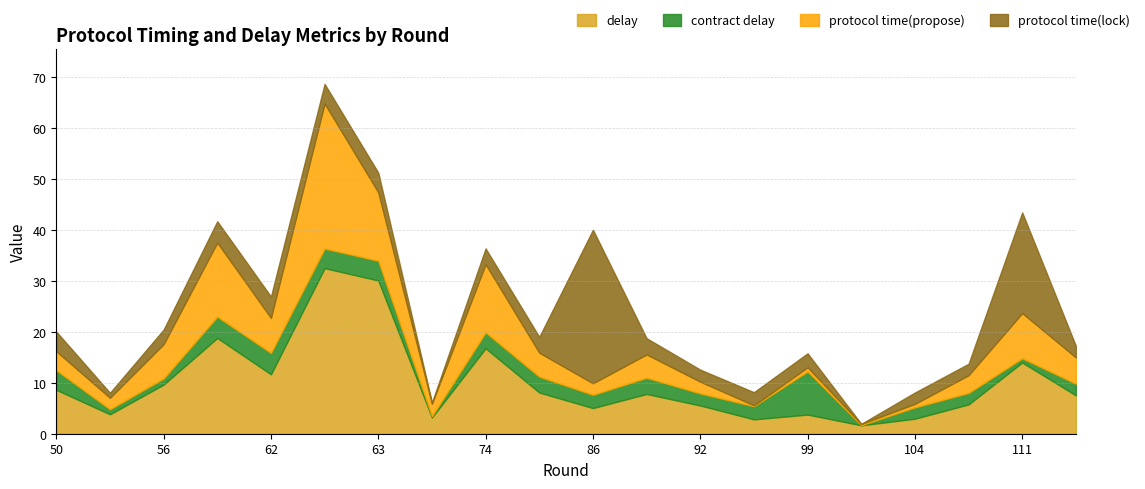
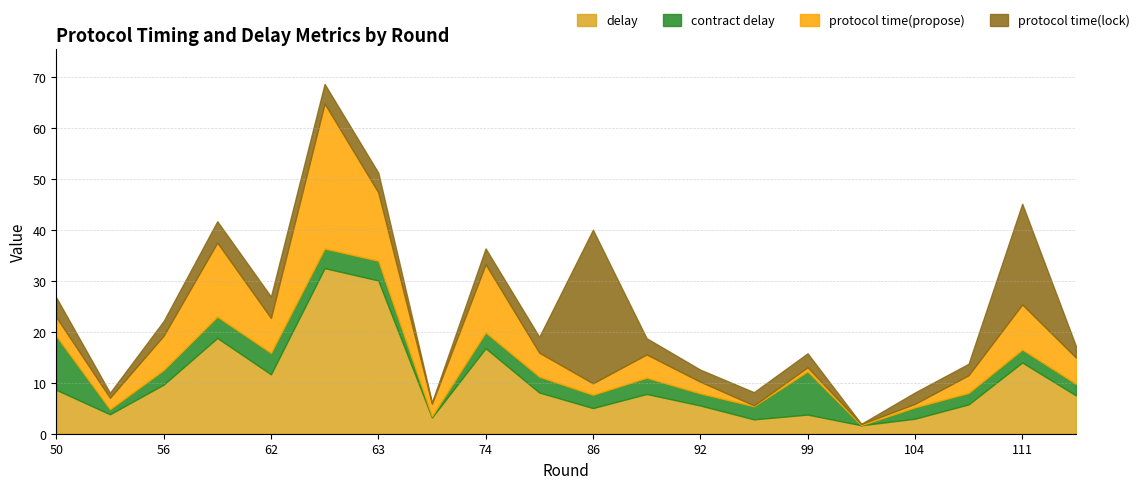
  {
    "contract delay": {
-     "50": 4,
-     "56": 1,
+     "50": 11,
+     "56": 3,
      "62": 4,
      "63": 4,
      "74": 3,
      "86": 3,
      "92": 2,
      "99": 8,
      "104": 2,
-     "111": 1
+     "111": 3
    },
    "protocol time(lock)": {
      "50": 4,
      "56": 3,
      "62": 4,
      "63": 4,
      "74": 3,
      "86": 30,
      "92": 2,
      "99": 3,
      "104": 2,
      "111": 20
    }
  }
